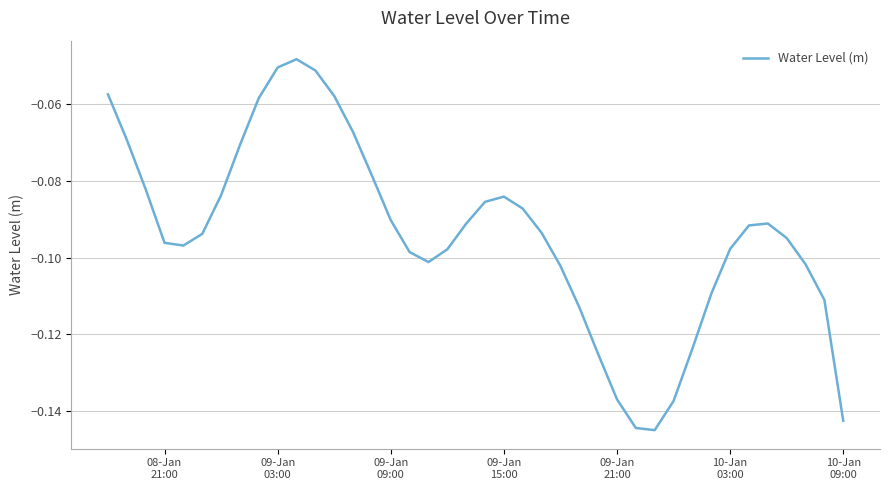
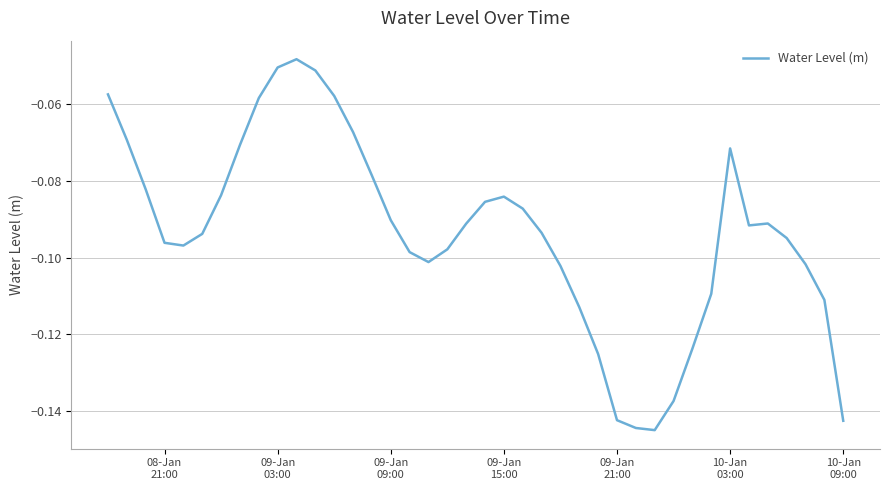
  {
    "08-Jan 21:00": -0.096,
    "09-Jan 03:00": -0.050,
    "09-Jan 09:00": -0.090,
    "09-Jan 15:00": -0.084,
-   "09-Jan 21:00": -0.137,
-   "10-Jan 03:00": -0.098,
+   "09-Jan 21:00": -0.142,
+   "10-Jan 03:00": -0.072,
    "10-Jan 09:00": -0.142
  }
